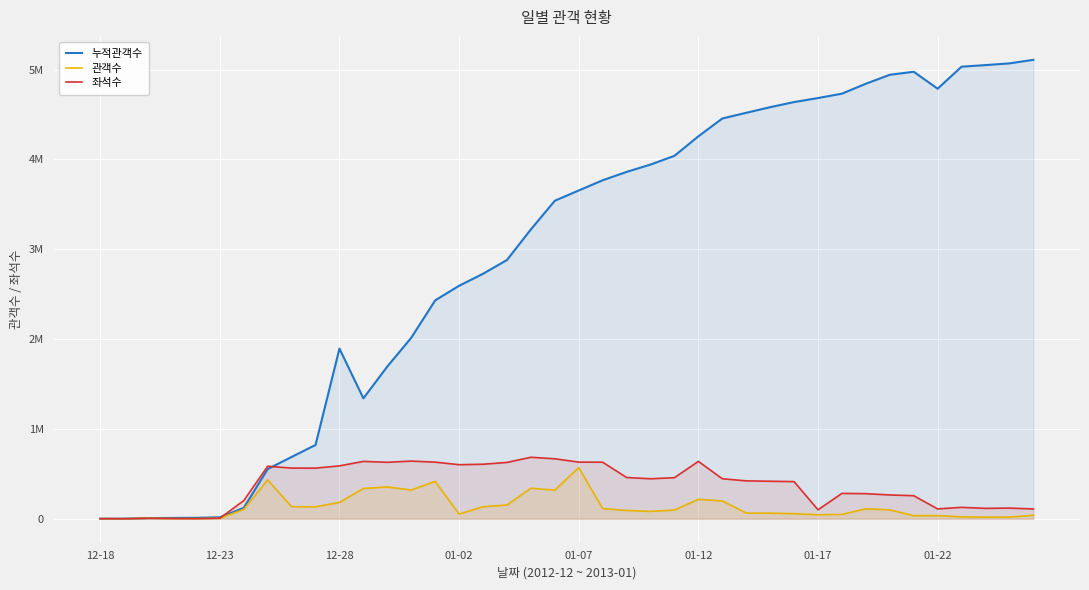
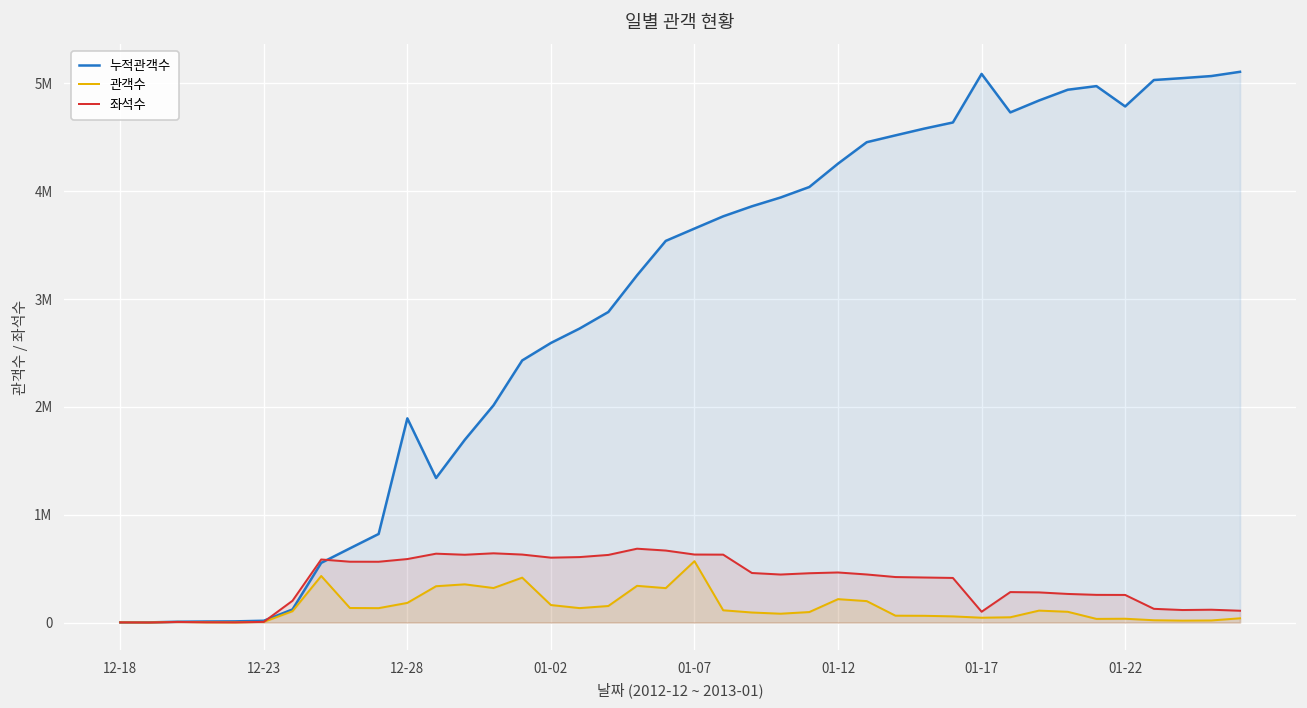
  {
    "누적관객수": {
      "12-28": 1900000,
      "01-02": 2600000,
      "01-07": 3700000,
      "01-12": 4300000,
-     "01-17": 4700000,
+     "01-17": 5100000,
      "01-22": 4800000
    },
    "관객수": {
      "12-28": 200000,
-     "01-02": 100000,
+     "01-02": 200000,
      "01-07": 600000,
      "01-12": 200000,
      "01-17": 0,
      "01-22": 0
    },
    "좌석수": {
      "12-28": 600000,
      "01-02": 600000,
      "01-07": 600000,
-     "01-12": 600000,
+     "01-12": 500000,
      "01-17": 100000,
-     "01-22": 100000
+     "01-22": 300000
    }
  }
